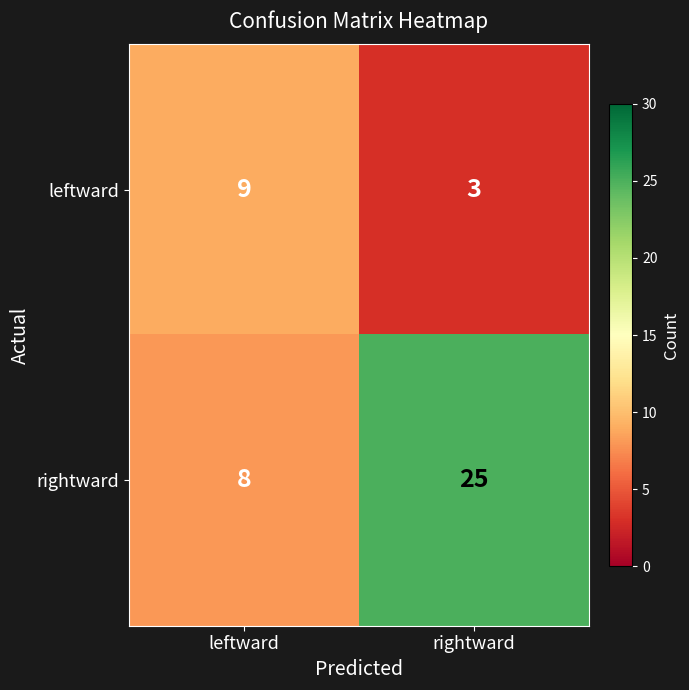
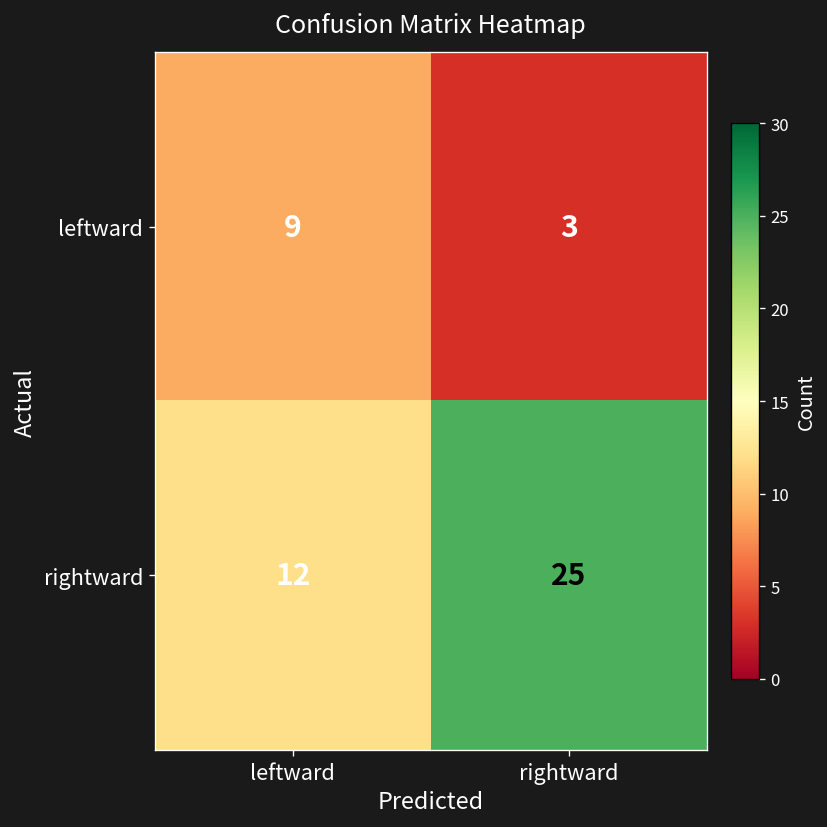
  {
    "leftward": {
      "leftward": 9,
      "rightward": 3
    },
    "rightward": {
-     "leftward": 8,
+     "leftward": 12,
      "rightward": 25
    }
  }
